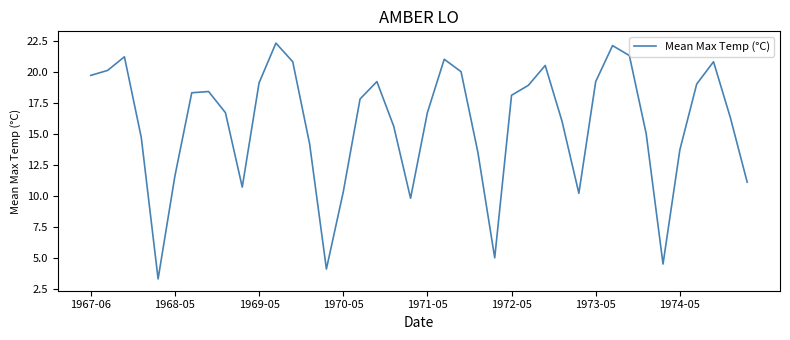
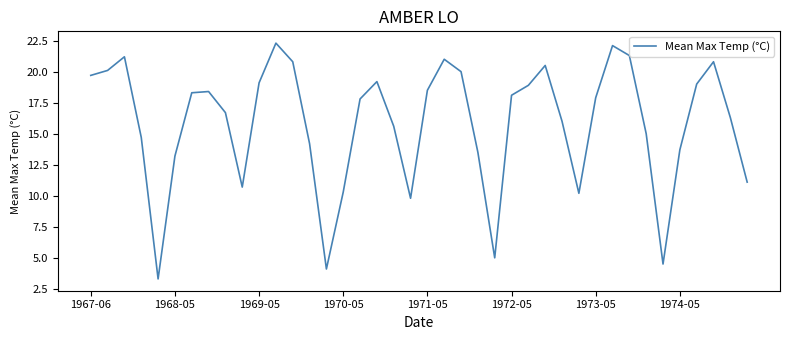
  {
    "1967-06": 19.7,
-   "1968-05": 11.6,
+   "1968-05": 13.2,
    "1969-05": 19.1,
    "1970-05": 10.3,
-   "1971-05": 16.7,
+   "1971-05": 18.5,
    "1972-05": 18.1,
-   "1973-05": 19.2,
+   "1973-05": 17.9,
    "1974-05": 13.7
  }
